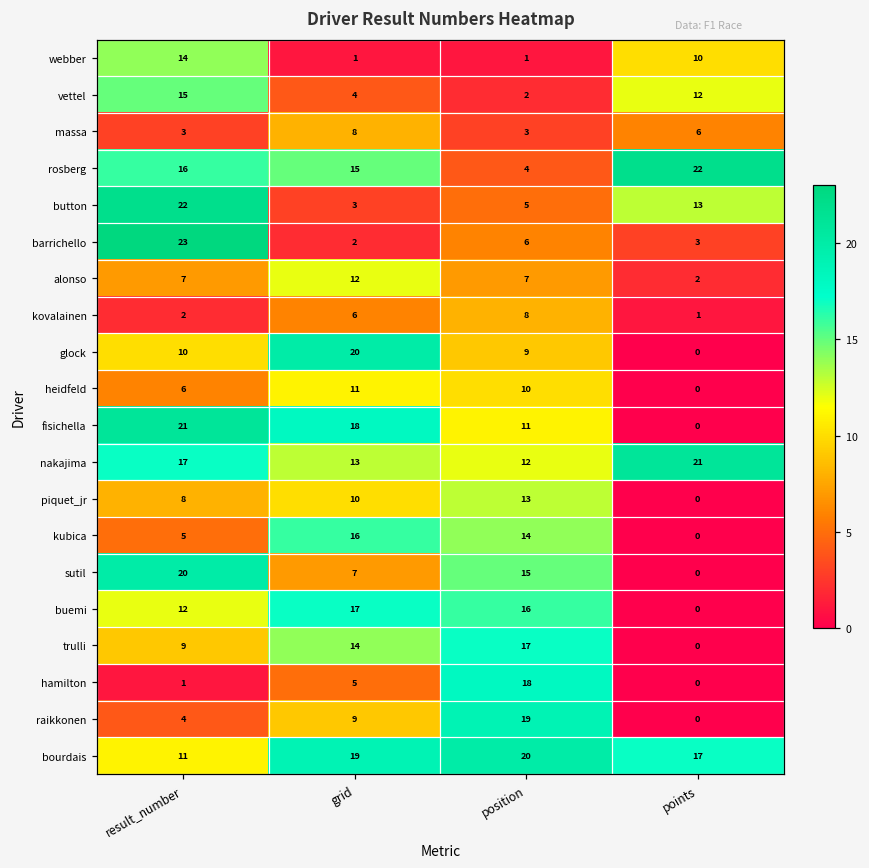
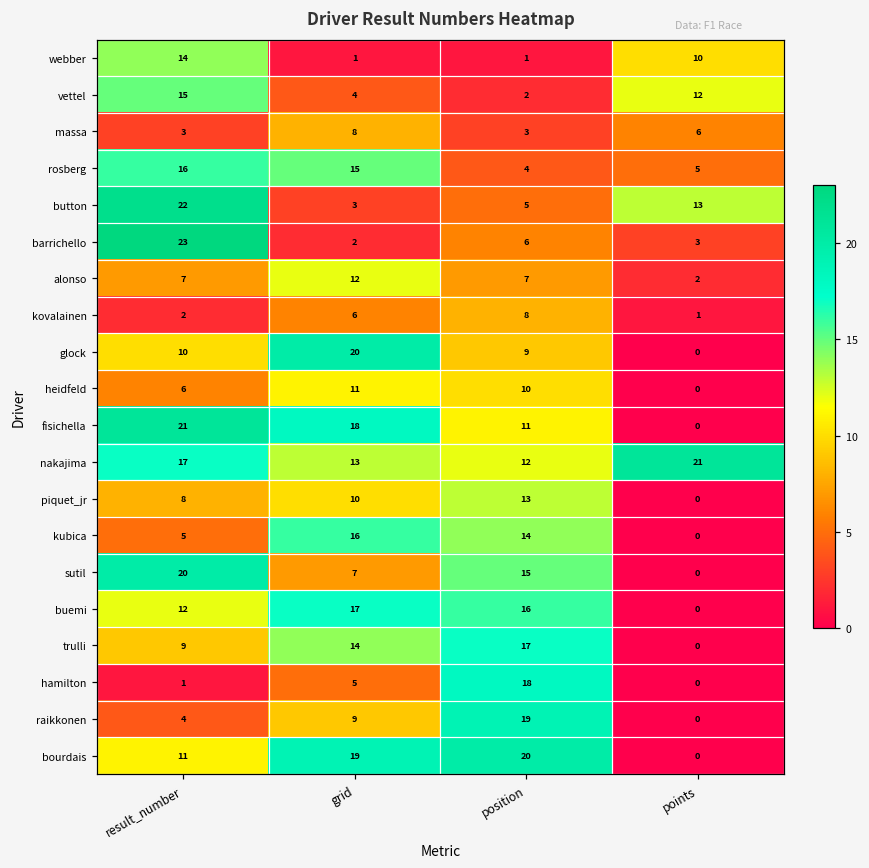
  {
    "webber": {
      "result_number": 14,
      "grid": 1,
      "position": 1,
      "points": 10
    },
    "vettel": {
      "result_number": 15,
      "grid": 4,
      "position": 2,
      "points": 12
    },
    "massa": {
      "result_number": 3,
      "grid": 8,
      "position": 3,
      "points": 6
    },
    "rosberg": {
      "result_number": 16,
      "grid": 15,
      "position": 4,
-     "points": 22
+     "points": 5
    },
    "button": {
      "result_number": 22,
      "grid": 3,
      "position": 5,
      "points": 13
    },
    "barrichello": {
      "result_number": 23,
      "grid": 2,
      "position": 6,
      "points": 3
    },
    "alonso": {
      "result_number": 7,
      "grid": 12,
      "position": 7,
      "points": 2
    },
    "kovalainen": {
      "result_number": 2,
      "grid": 6,
      "position": 8,
      "points": 1
    },
    "glock": {
      "result_number": 10,
      "grid": 20,
      "position": 9,
      "points": 0
    },
    "heidfeld": {
      "result_number": 6,
      "grid": 11,
      "position": 10,
      "points": 0
    },
    "fisichella": {
      "result_number": 21,
      "grid": 18,
      "position": 11,
      "points": 0
    },
    "nakajima": {
      "result_number": 17,
      "grid": 13,
      "position": 12,
      "points": 21
    },
    "piquet_jr": {
      "result_number": 8,
      "grid": 10,
      "position": 13,
      "points": 0
    },
    "kubica": {
      "result_number": 5,
      "grid": 16,
      "position": 14,
      "points": 0
    },
    "sutil": {
      "result_number": 20,
      "grid": 7,
      "position": 15,
      "points": 0
    },
    "buemi": {
      "result_number": 12,
      "grid": 17,
      "position": 16,
      "points": 0
    },
    "trulli": {
      "result_number": 9,
      "grid": 14,
      "position": 17,
      "points": 0
    },
    "hamilton": {
      "result_number": 1,
      "grid": 5,
      "position": 18,
      "points": 0
    },
    "raikkonen": {
      "result_number": 4,
      "grid": 9,
      "position": 19,
      "points": 0
    },
    "bourdais": {
      "result_number": 11,
      "grid": 19,
      "position": 20,
-     "points": 17
+     "points": 0
    }
  }
